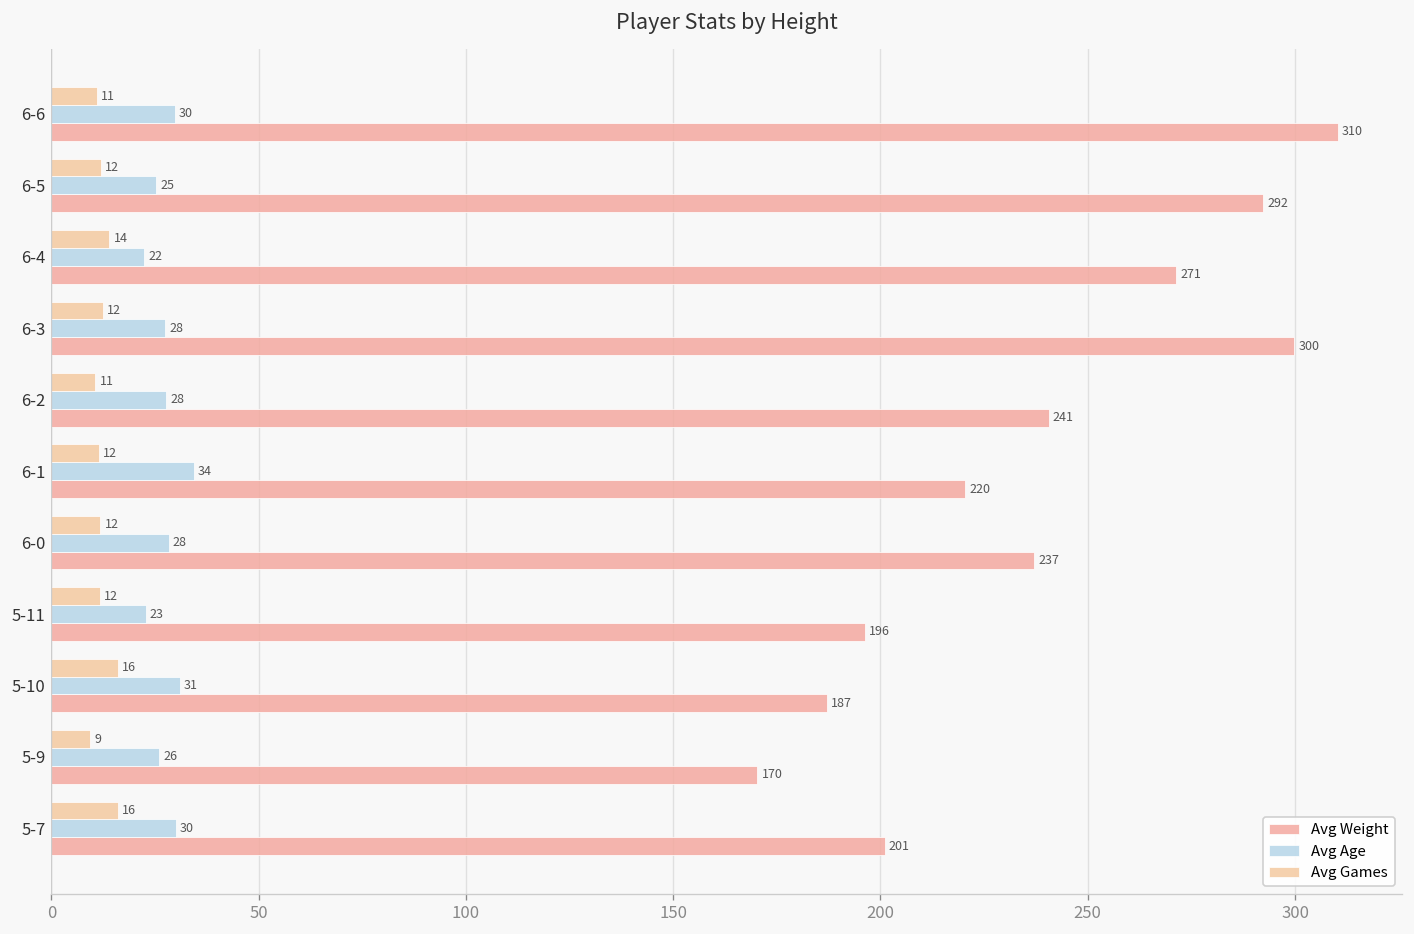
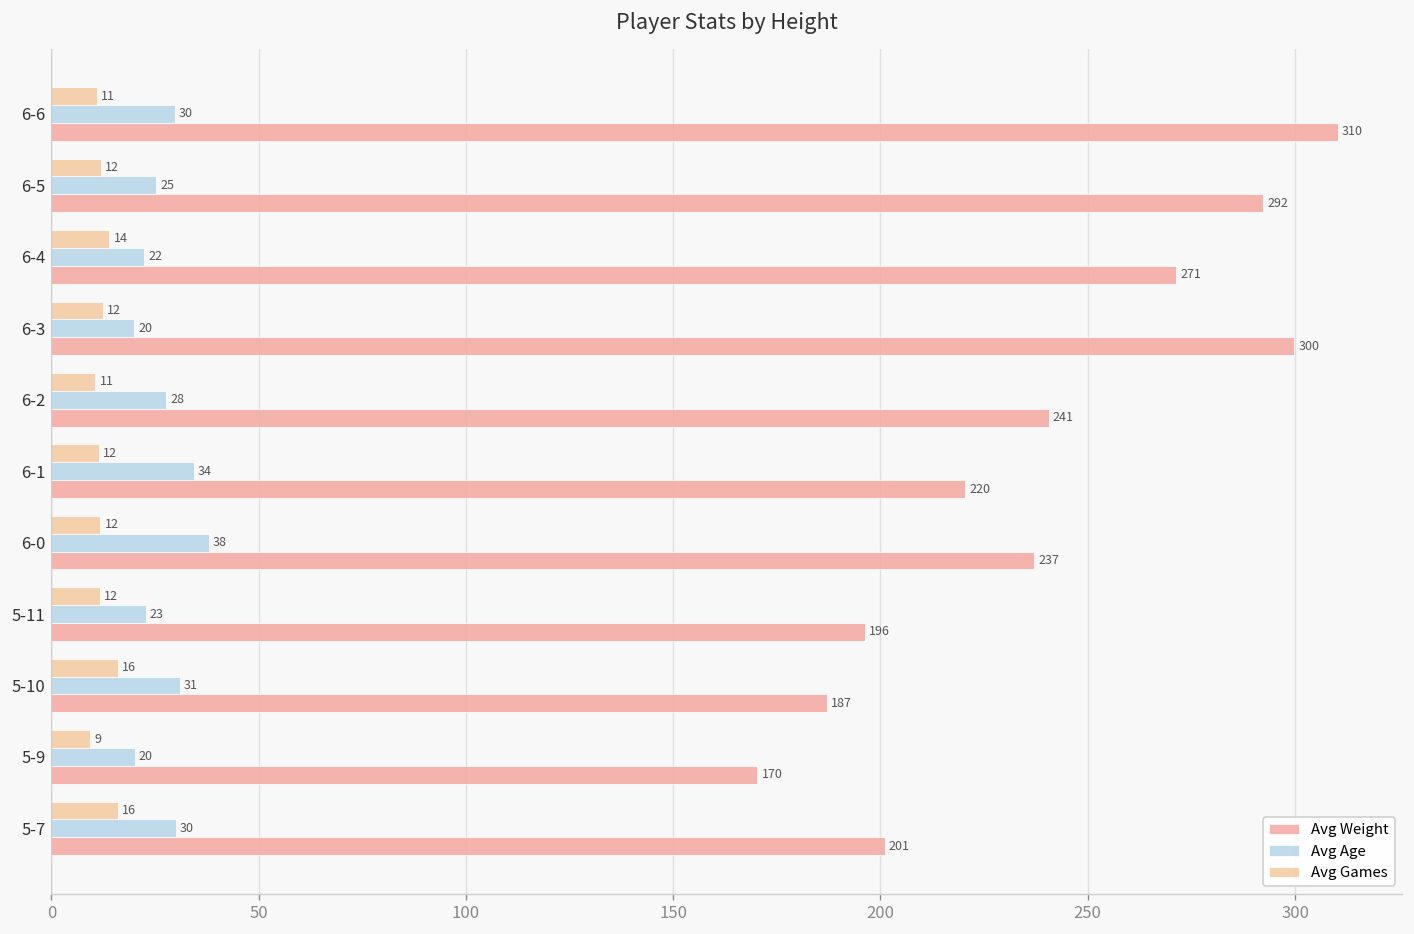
  {
    "Avg Age": {
      "6-6": 30,
      "6-5": 25,
      "6-4": 22,
-     "6-3": 28,
+     "6-3": 20,
      "6-2": 28,
      "6-1": 34,
-     "6-0": 28,
+     "6-0": 38,
      "5-11": 23,
      "5-10": 31,
-     "5-9": 26,
+     "5-9": 20,
      "5-7": 30
    }
  }
